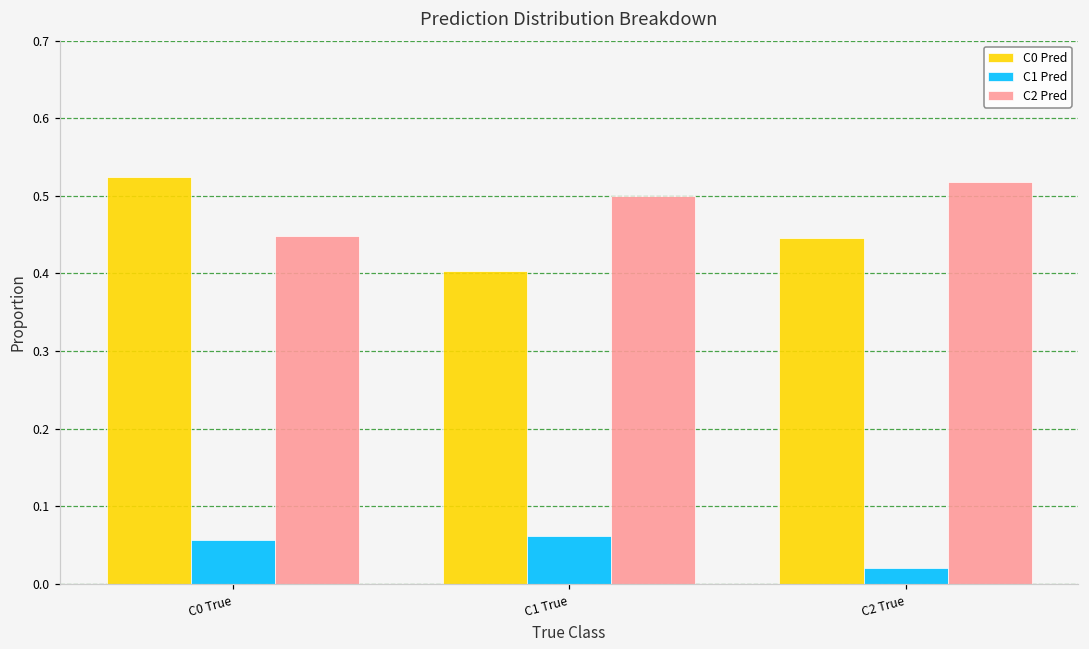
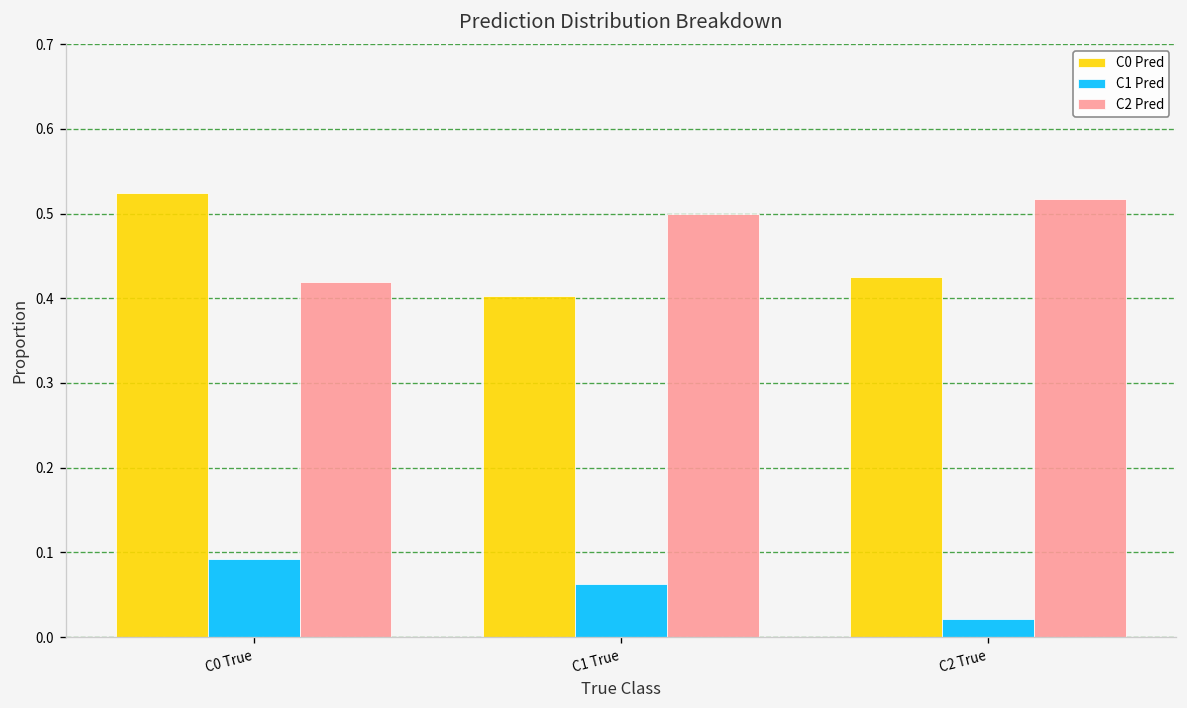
  {
    "C0 Pred": {
      "C0 True": 0.52,
      "C1 True": 0.40,
-     "C2 True": 0.45
+     "C2 True": 0.43
    },
    "C1 Pred": {
-     "C0 True": 0.06,
+     "C0 True": 0.09,
      "C1 True": 0.06,
      "C2 True": 0.02
    },
    "C2 Pred": {
-     "C0 True": 0.45,
+     "C0 True": 0.42,
      "C1 True": 0.50,
      "C2 True": 0.52
    }
  }
